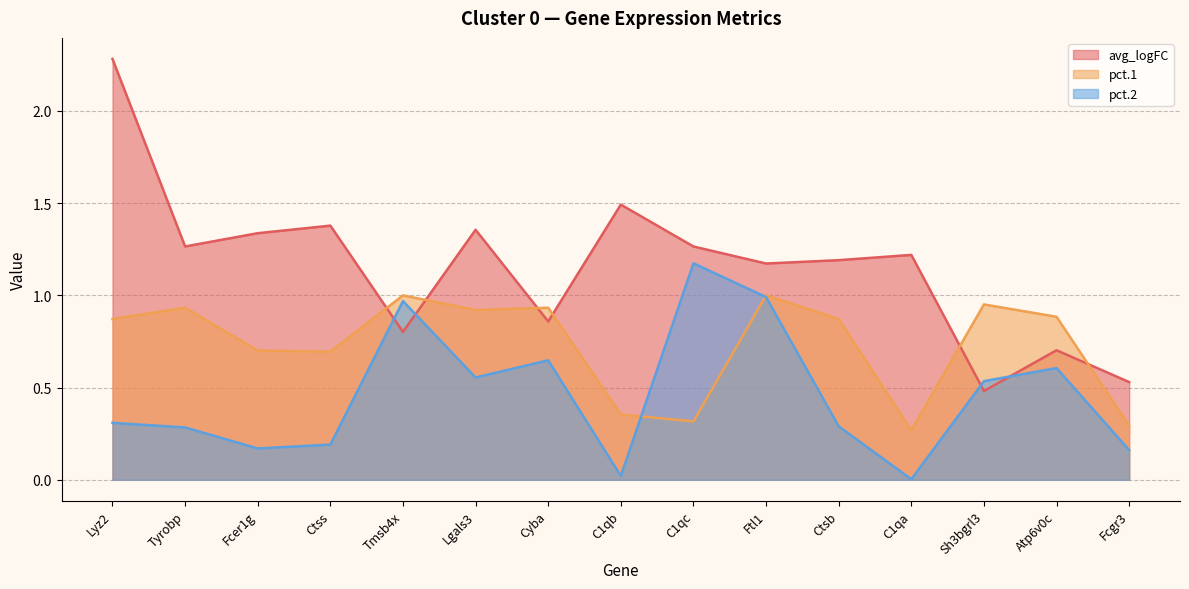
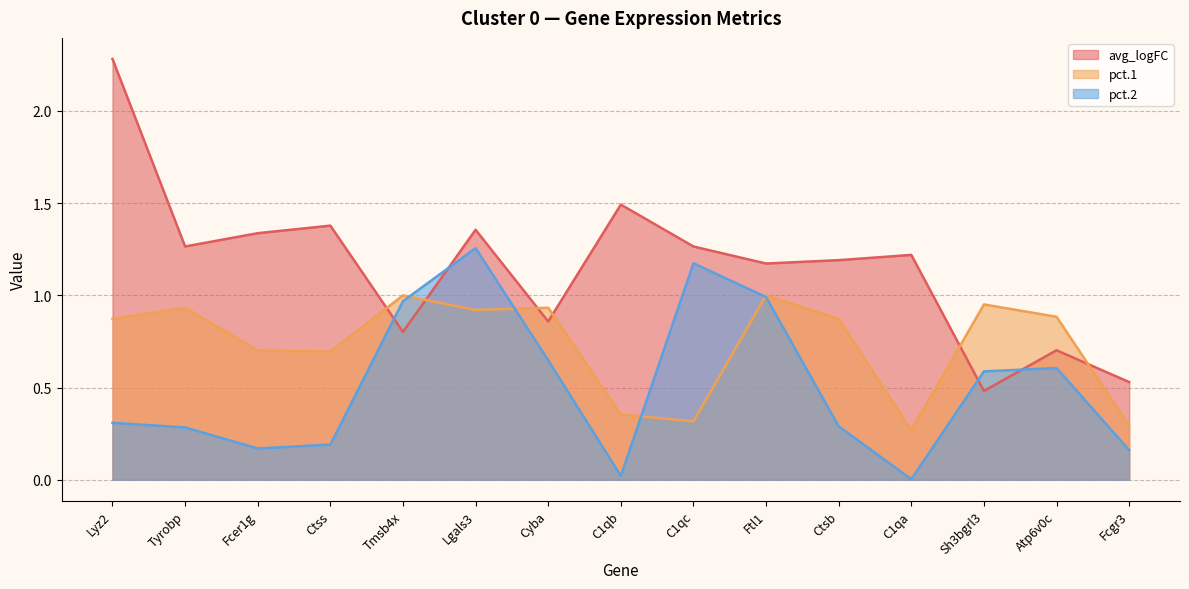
  {
    "pct.2": {
      "Lyz2": 0.31,
      "Tyrobp": 0.28,
      "Fcer1g": 0.17,
      "Ctss": 0.19,
      "Tmsb4x": 0.97,
-     "Lgals3": 0.56,
+     "Lgals3": 1.26,
      "Cyba": 0.65,
      "C1qb": 0.02,
      "C1qc": 1.17,
      "Ctsb": 0.29,
      "C1qa": 0.00,
-     "Sh3bgrl3": 0.54,
+     "Sh3bgrl3": 0.59,
      "Atp6v0c": 0.61,
      "Fcgr3": 0.16
    }
  }
